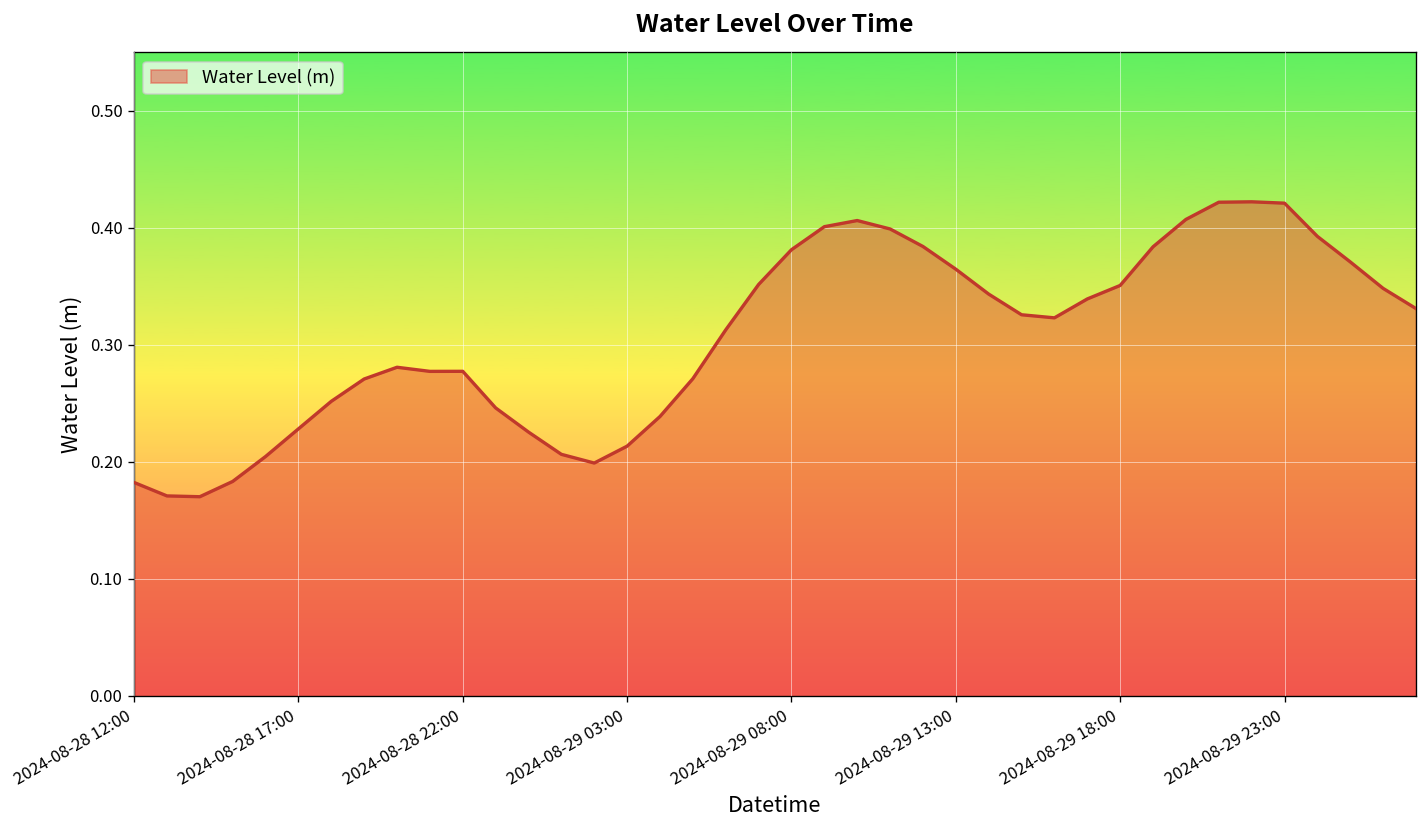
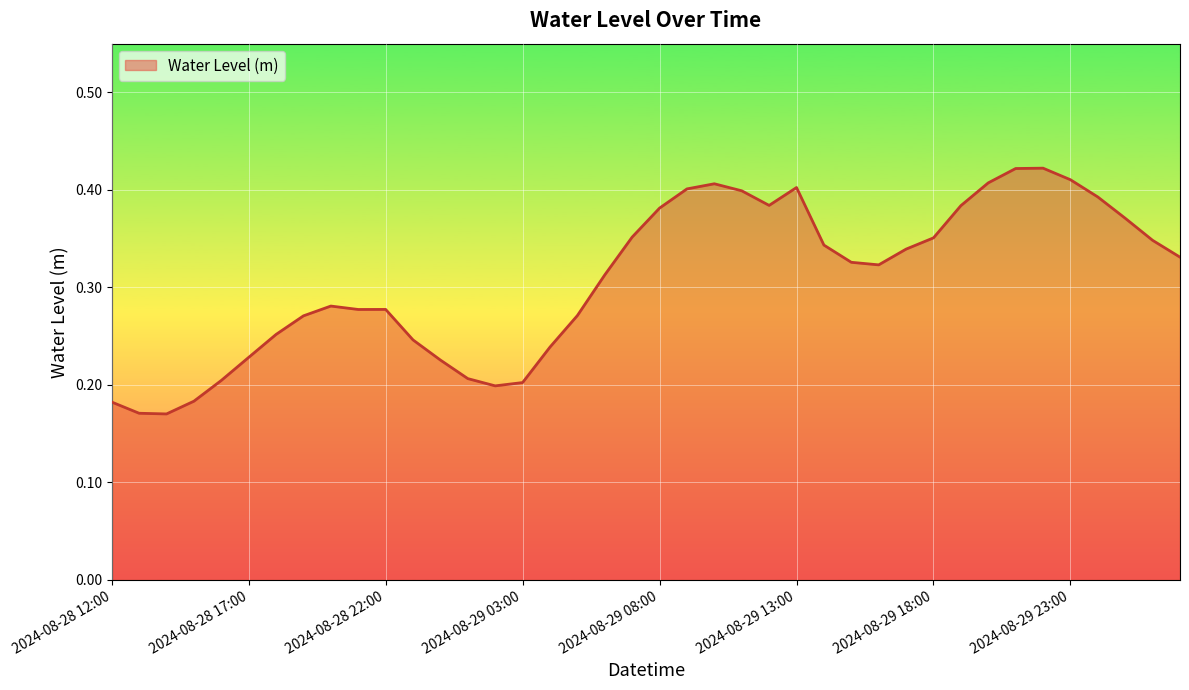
  {
    "2024-08-28 12:00": 0.18,
    "2024-08-28 17:00": 0.23,
    "2024-08-28 22:00": 0.28,
-   "2024-08-29 03:00": 0.21,
+   "2024-08-29 03:00": 0.20,
    "2024-08-29 08:00": 0.38,
-   "2024-08-29 13:00": 0.36,
+   "2024-08-29 13:00": 0.40,
    "2024-08-29 18:00": 0.35,
-   "2024-08-29 23:00": 0.42
+   "2024-08-29 23:00": 0.41
  }
